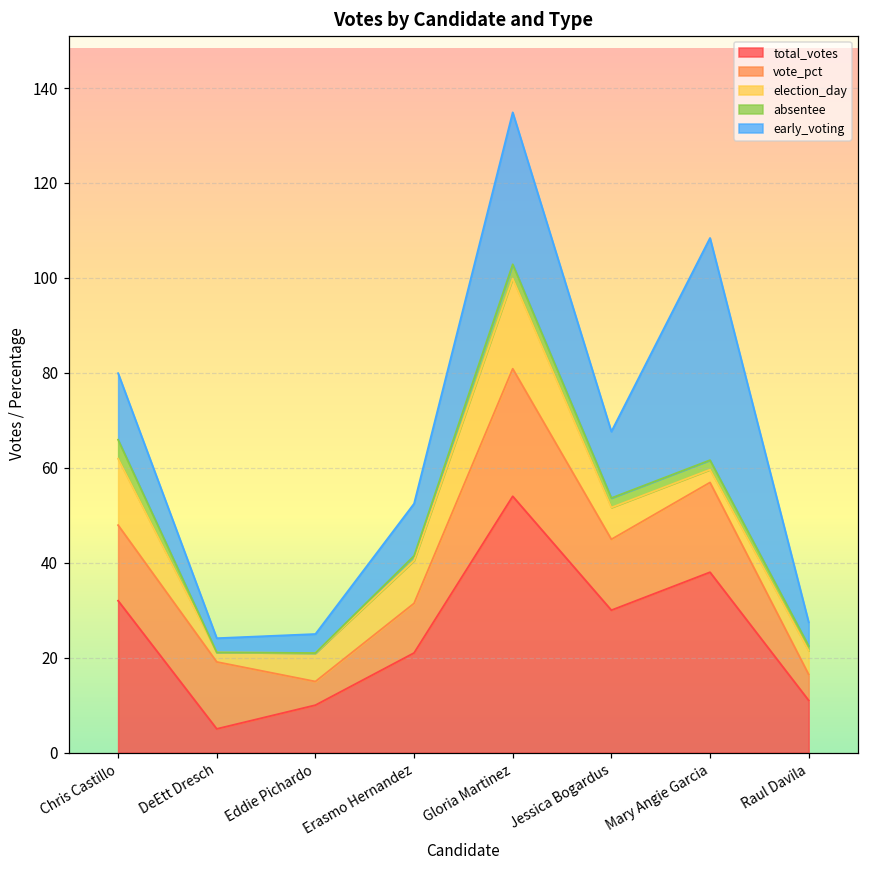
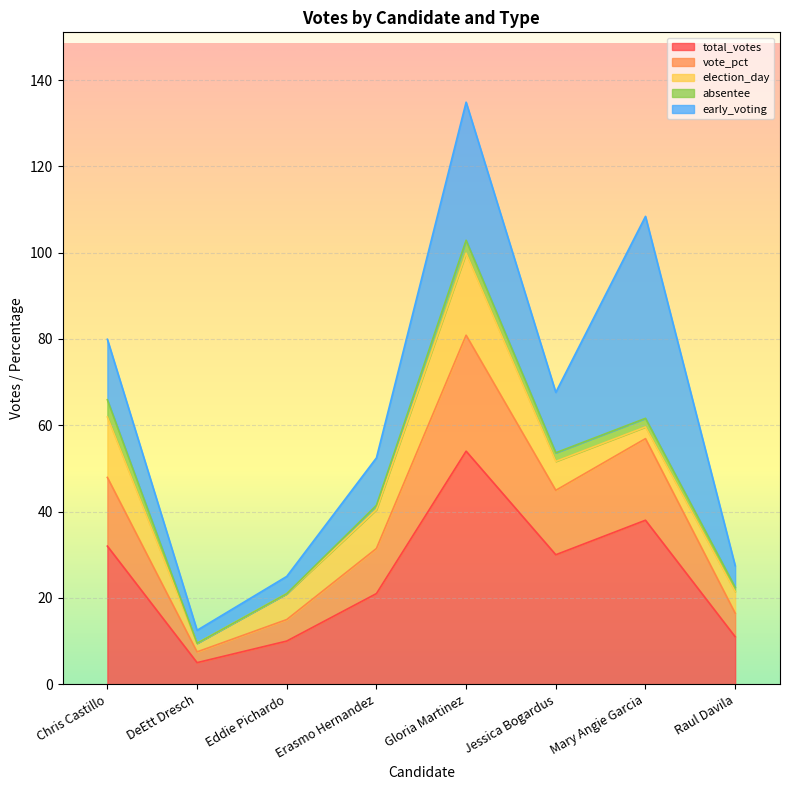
  {
    "total_votes": {
      "Chris Castillo": 32,
      "DeEtt Dresch": 5,
      "Eddie Pichardo": 10,
      "Erasmo Hernandez": 21,
      "Gloria Martinez": 54,
      "Jessica Bogardus": 30,
      "Mary Angie Garcia": 38,
      "Raul Davila": 11
    },
    "vote_pct": {
      "Chris Castillo": 16,
-     "DeEtt Dresch": 14,
+     "DeEtt Dresch": 2,
      "Eddie Pichardo": 5,
      "Erasmo Hernandez": 10,
      "Gloria Martinez": 27,
      "Jessica Bogardus": 15,
      "Mary Angie Garcia": 19,
      "Raul Davila": 5
    },
    "election_day": {
      "Chris Castillo": 14,
      "Erasmo Hernandez": 9,
      "Gloria Martinez": 19,
      "Jessica Bogardus": 7,
      "Mary Angie Garcia": 3,
      "Raul Davila": 5
    },
    "absentee": {
      "Chris Castillo": 4,
      "Erasmo Hernandez": 1,
      "Gloria Martinez": 3,
      "Jessica Bogardus": 2,
      "Mary Angie Garcia": 2,
      "Raul Davila": 1
    },
    "early_voting": {
      "Chris Castillo": 14,
      "DeEtt Dresch": 3,
      "Eddie Pichardo": 4,
      "Erasmo Hernandez": 11,
      "Gloria Martinez": 32,
      "Jessica Bogardus": 14,
      "Mary Angie Garcia": 47,
      "Raul Davila": 5
    }
  }
